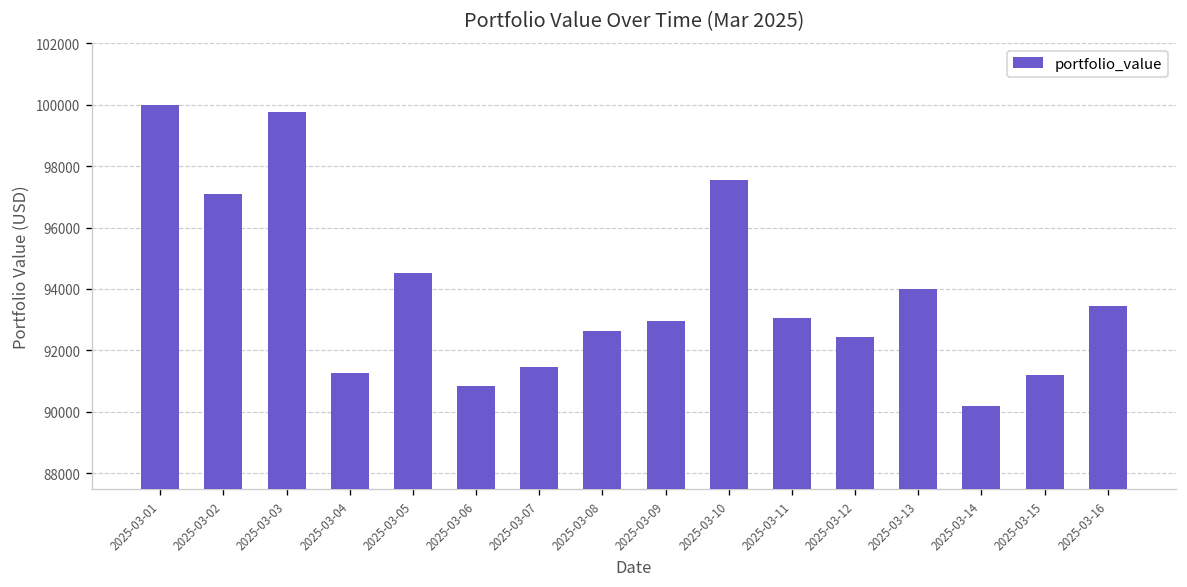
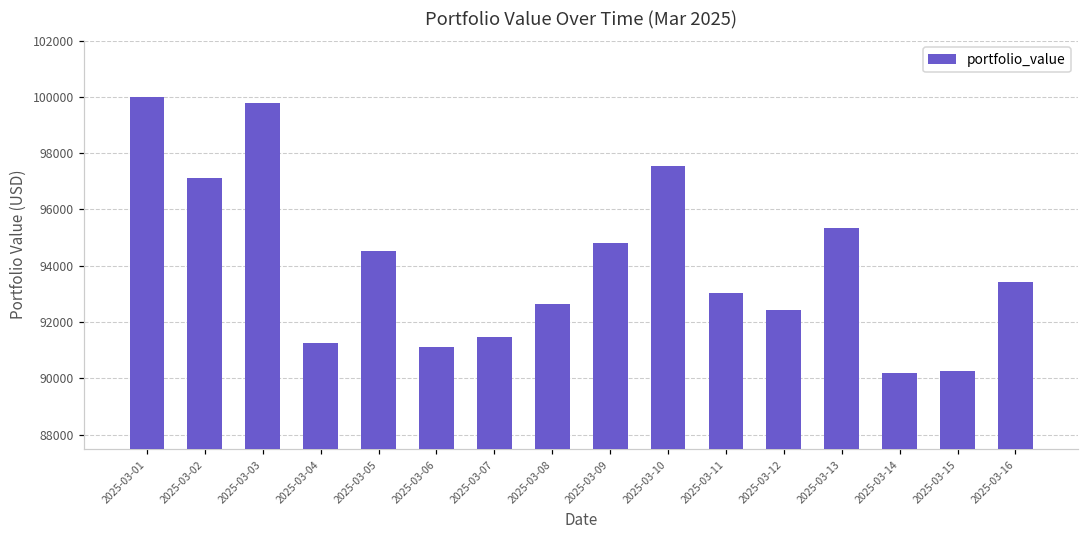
  {
    "2025-03-01": 100000,
    "2025-03-02": 97100,
    "2025-03-03": 99800,
    "2025-03-04": 91300,
    "2025-03-05": 94500,
-   "2025-03-06": 90800,
+   "2025-03-06": 91100,
    "2025-03-07": 91500,
    "2025-03-08": 92600,
-   "2025-03-09": 93000,
+   "2025-03-09": 94800,
    "2025-03-10": 97600,
    "2025-03-11": 93000,
    "2025-03-12": 92400,
-   "2025-03-13": 94000,
+   "2025-03-13": 95300,
    "2025-03-14": 90200,
-   "2025-03-15": 91200,
+   "2025-03-15": 90300,
    "2025-03-16": 93400
  }
